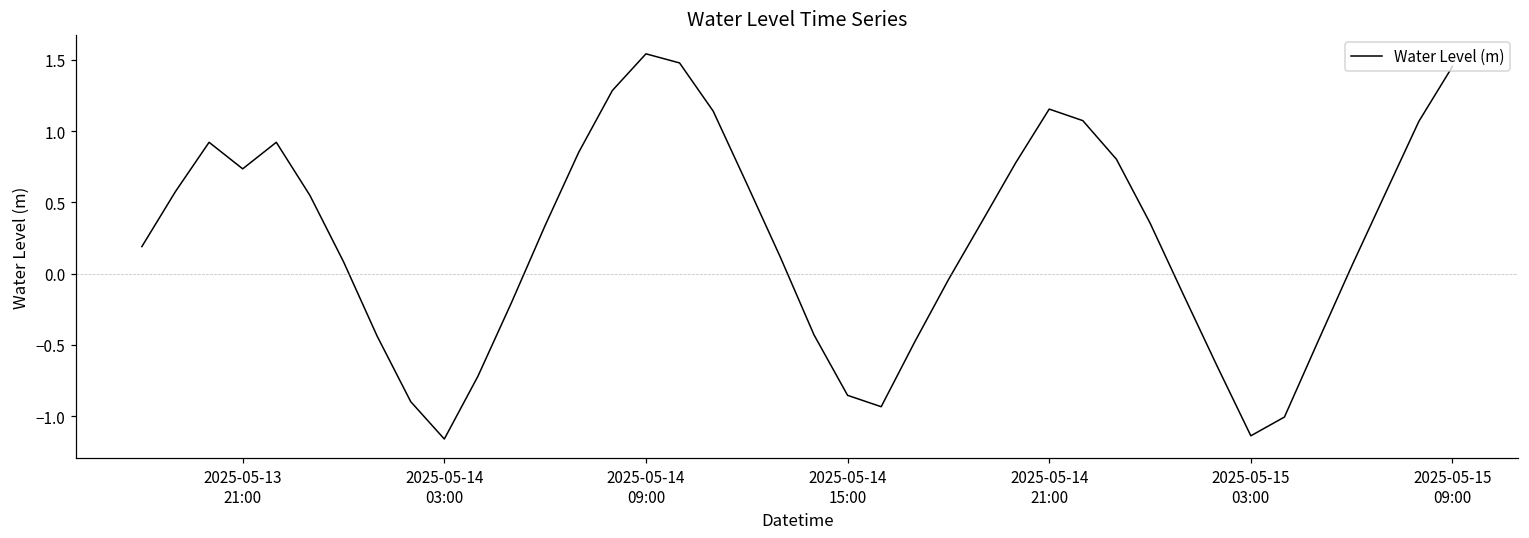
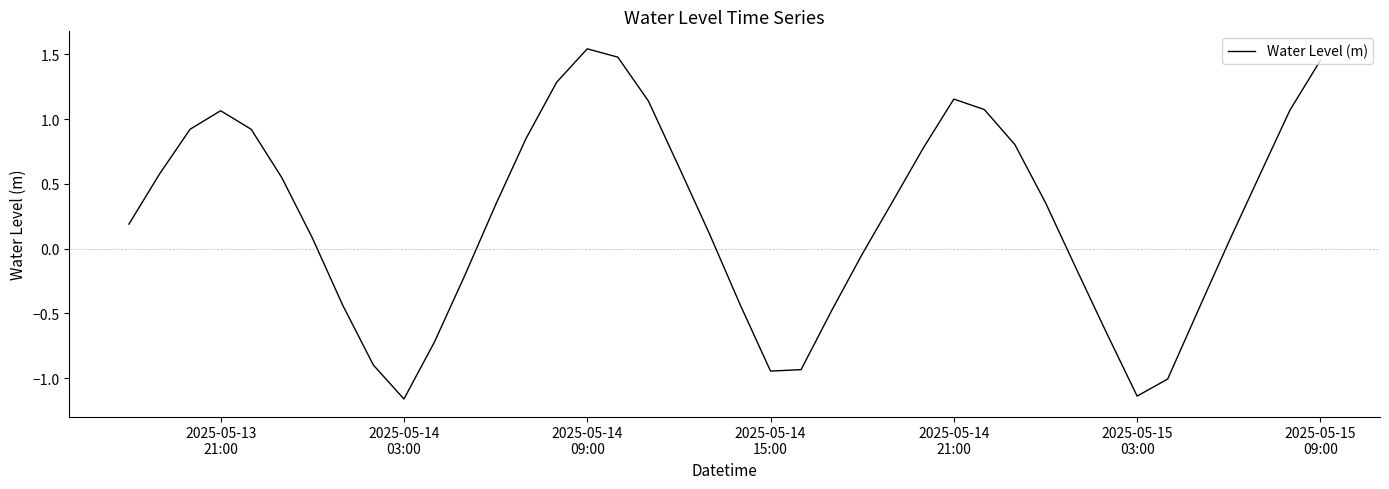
  {
-   "2025-05-13 21:00": 0.73,
+   "2025-05-13 21:00": 1.06,
    "2025-05-14 03:00": -1.16,
    "2025-05-14 09:00": 1.54,
-   "2025-05-14 15:00": -0.85,
+   "2025-05-14 15:00": -0.94,
    "2025-05-14 21:00": 1.15,
    "2025-05-15 03:00": -1.14
  }
